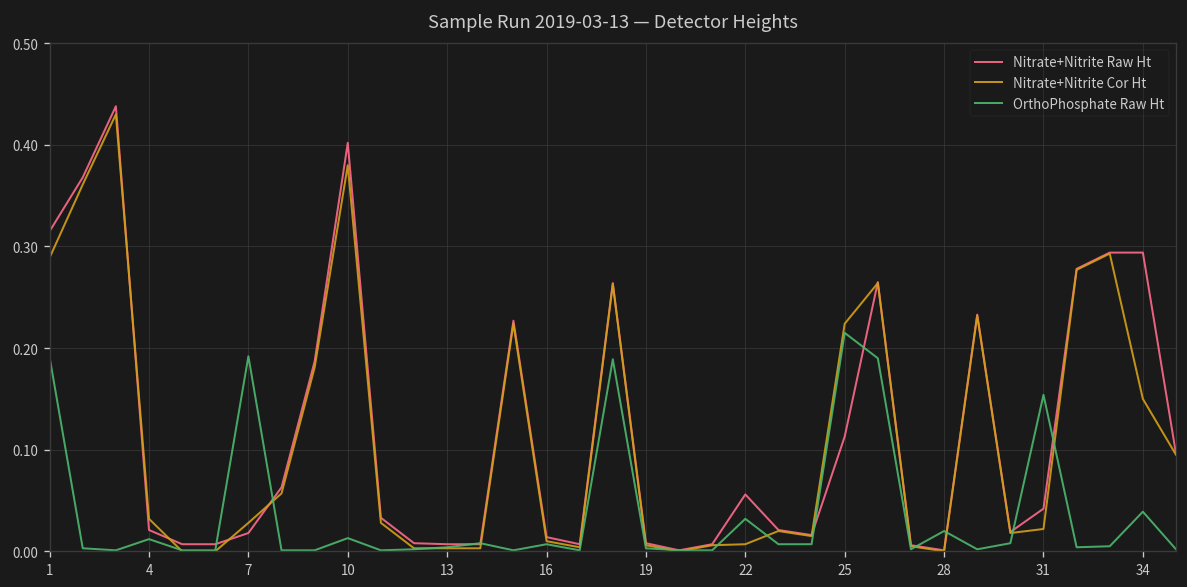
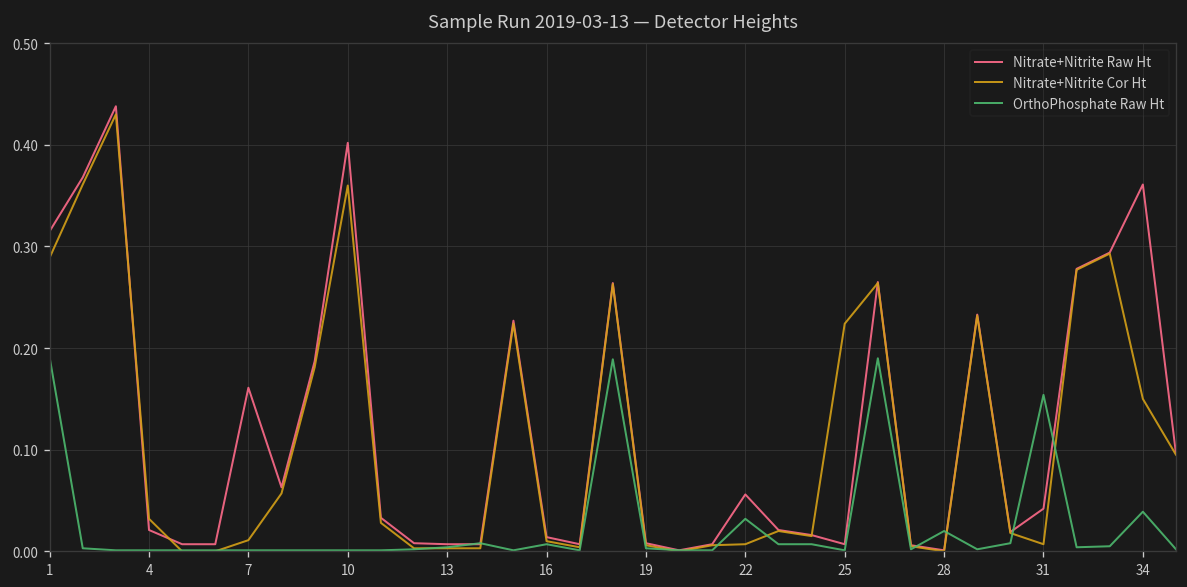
  {
    "Nitrate+Nitrite Raw Ht": {
      "1": 0.32,
      "4": 0.02,
-     "7": 0.02,
+     "7": 0.16,
      "10": 0.40,
      "16": 0.01,
      "22": 0.06,
-     "25": 0.11,
+     "25": 0.01,
      "31": 0.04,
-     "34": 0.29
+     "34": 0.36
    },
    "Nitrate+Nitrite Cor Ht": {
      "1": 0.29,
      "4": 0.03,
-     "7": 0.03,
-     "10": 0.38,
+     "7": 0.01,
+     "10": 0.36,
      "16": 0.01,
      "22": 0.01,
      "25": 0.22,
-     "31": 0.02,
+     "31": 0.01,
      "34": 0.15
    },
    "OrthoPhosphate Raw Ht": {
      "1": 0.19,
-     "4": 0.01,
-     "7": 0.19,
-     "10": 0.01,
+     "4": 0.00,
+     "7": 0.00,
+     "10": 0.00,
      "16": 0.01,
      "22": 0.03,
-     "25": 0.22,
+     "25": 0.00,
      "28": 0.02,
      "31": 0.15,
      "34": 0.04
    }
  }
